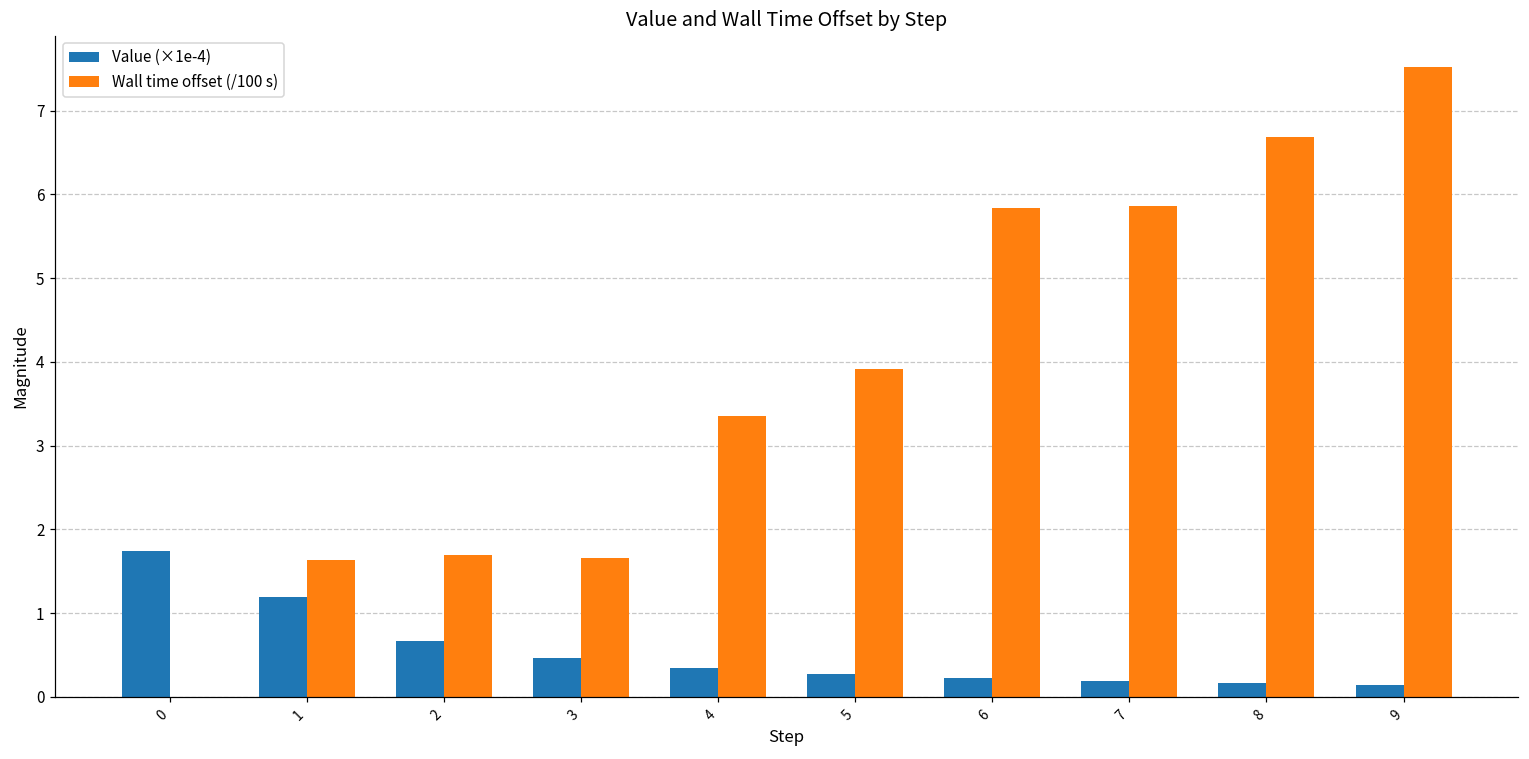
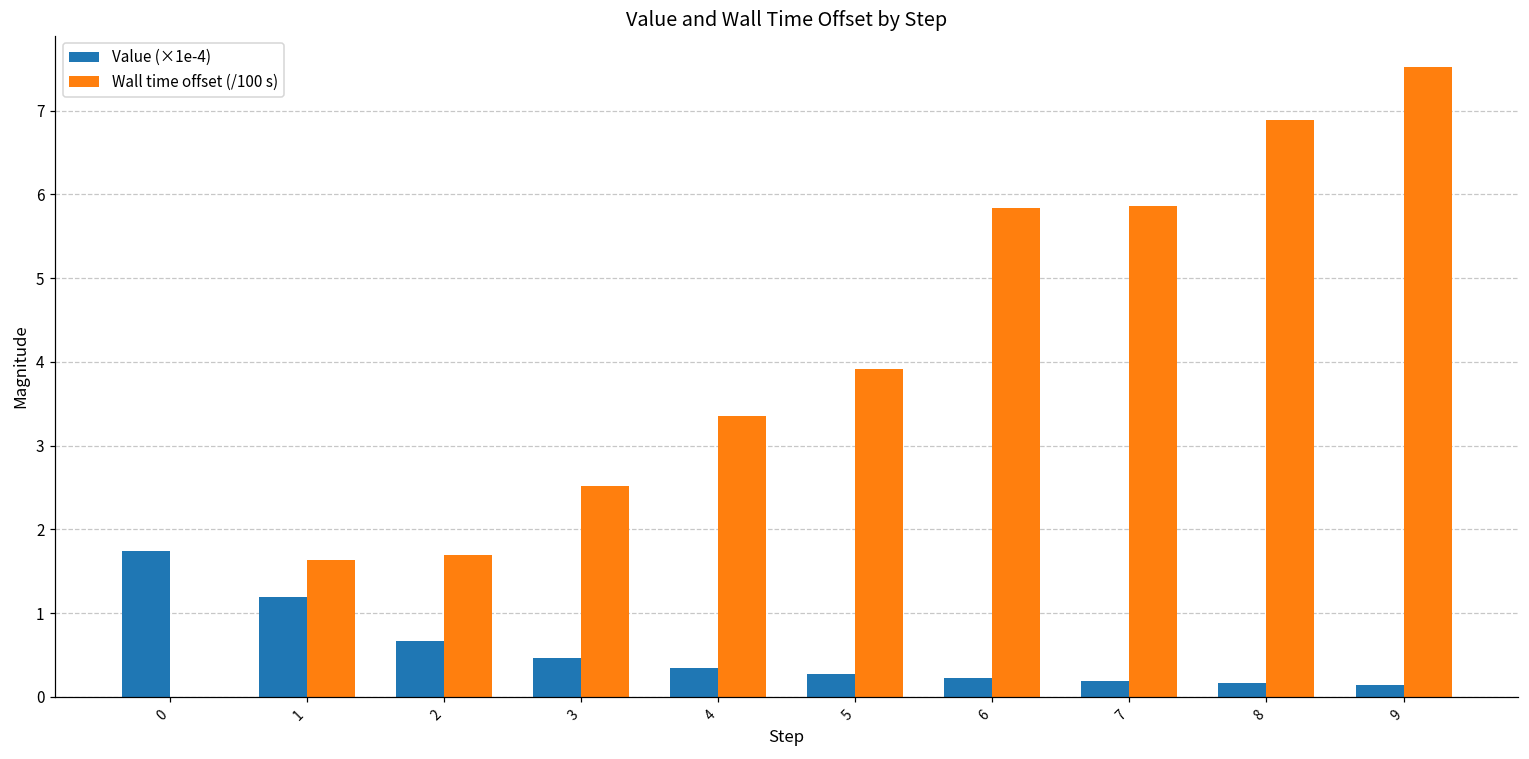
  {
    "Value (×1e-4)": {
      "0": 1.7,
      "1": 1.2,
      "2": 0.7,
      "3": 0.5,
      "4": 0.3,
      "5": 0.3,
      "6": 0.2,
      "7": 0.2,
      "8": 0.2,
      "9": 0.1
    },
    "Wall time offset (/100 s)": {
      "0": 0.0,
      "1": 1.6,
      "2": 1.7,
-     "3": 1.7,
+     "3": 2.5,
      "4": 3.4,
      "5": 3.9,
      "6": 5.8,
      "7": 5.9,
-     "8": 6.7,
+     "8": 6.9,
      "9": 7.5
    }
  }
